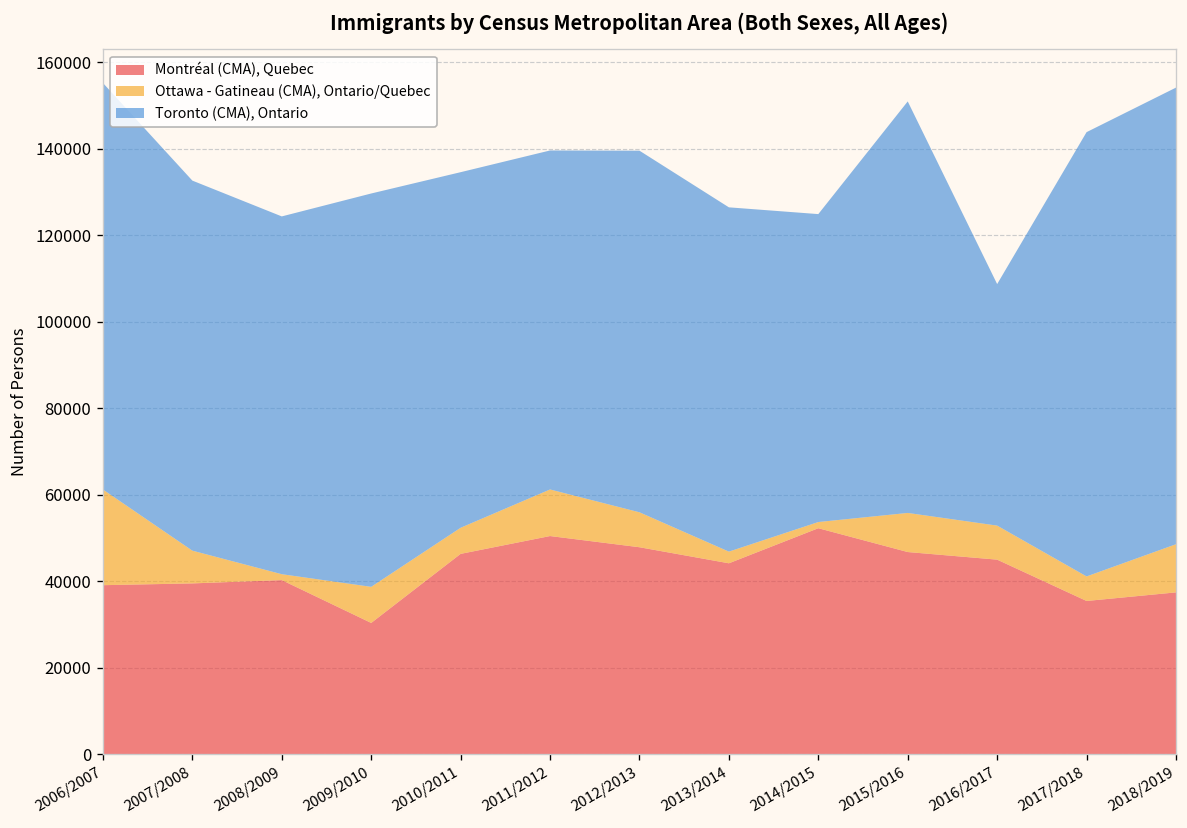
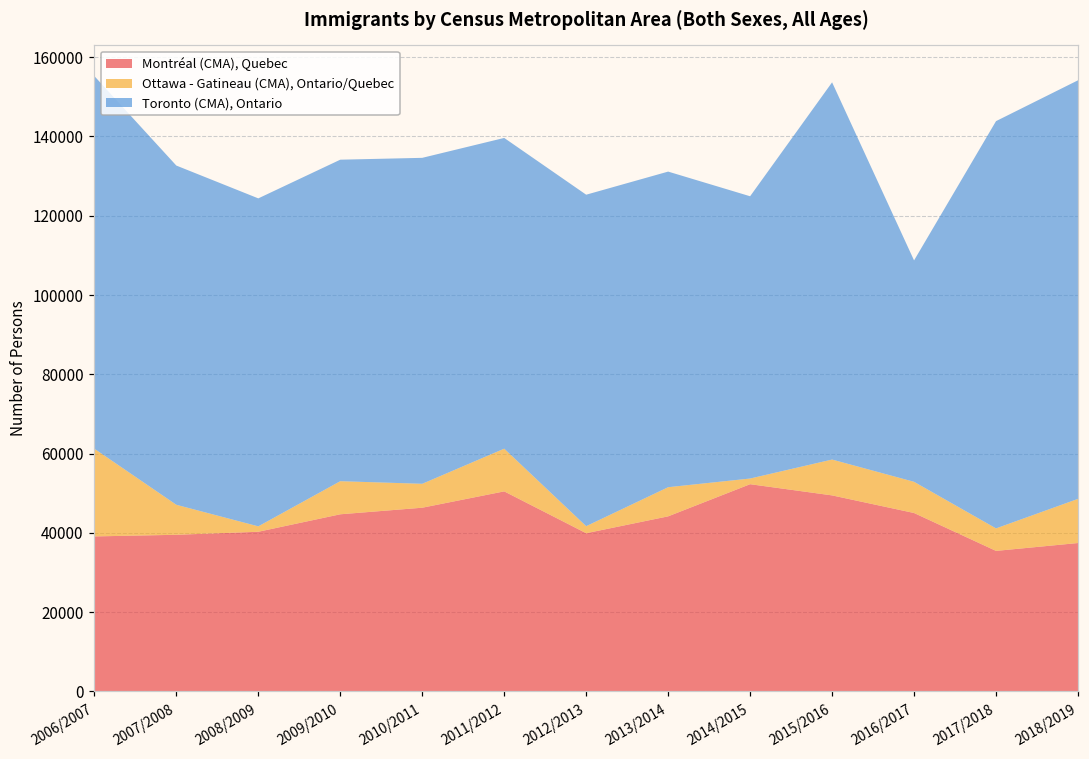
  {
    "Montréal (CMA), Quebec": {
      "2006/2007": 39000,
      "2007/2008": 40000,
      "2008/2009": 40000,
-     "2009/2010": 30000,
+     "2009/2010": 45000,
      "2010/2011": 46000,
      "2011/2012": 50000,
-     "2012/2013": 48000,
+     "2012/2013": 40000,
      "2013/2014": 44000,
      "2014/2015": 52000,
-     "2015/2016": 47000,
+     "2015/2016": 49000,
      "2016/2017": 45000,
      "2017/2018": 35000,
      "2018/2019": 37000
    },
    "Ottawa - Gatineau (CMA), Ontario/Quebec": {
      "2006/2007": 22000,
      "2007/2008": 8000,
      "2008/2009": 1000,
      "2009/2010": 8000,
      "2010/2011": 6000,
      "2011/2012": 11000,
-     "2012/2013": 8000,
-     "2013/2014": 3000,
+     "2012/2013": 2000,
+     "2013/2014": 7000,
      "2014/2015": 1000,
      "2015/2016": 9000,
      "2016/2017": 8000,
      "2017/2018": 6000,
      "2018/2019": 11000
    },
    "Toronto (CMA), Ontario": {
      "2006/2007": 94000,
      "2007/2008": 86000,
      "2008/2009": 83000,
-     "2009/2010": 91000,
+     "2009/2010": 81000,
      "2010/2011": 82000,
      "2011/2012": 78000,
      "2012/2013": 84000,
      "2013/2014": 80000,
      "2014/2015": 71000,
      "2015/2016": 95000,
      "2016/2017": 56000,
      "2017/2018": 103000,
      "2018/2019": 106000
    }
  }
